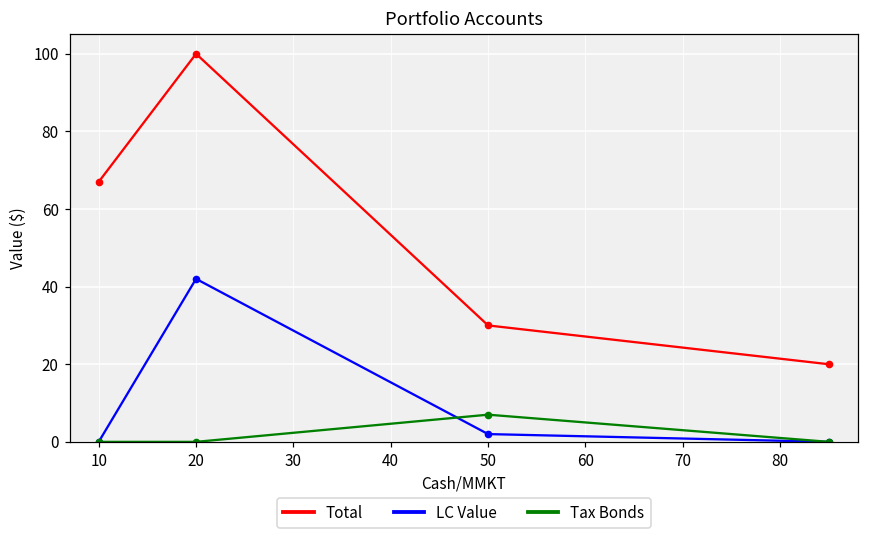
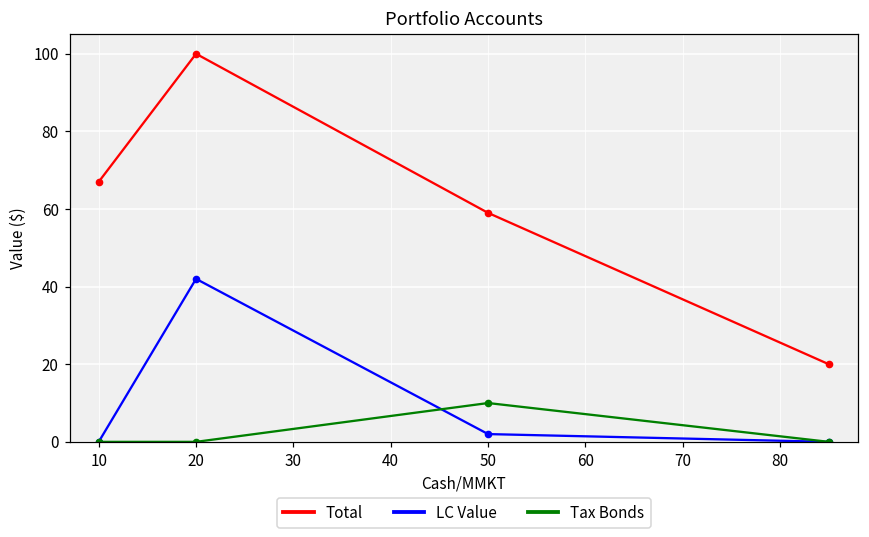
  {
    "Total": {
      "10": 67,
      "20": 100,
-     "50": 30
+     "50": 59
    },
    "LC Value": {
      "20": 42,
      "50": 2
    },
    "Tax Bonds": {
      "20": 0,
-     "50": 7
+     "50": 10
    }
  }
